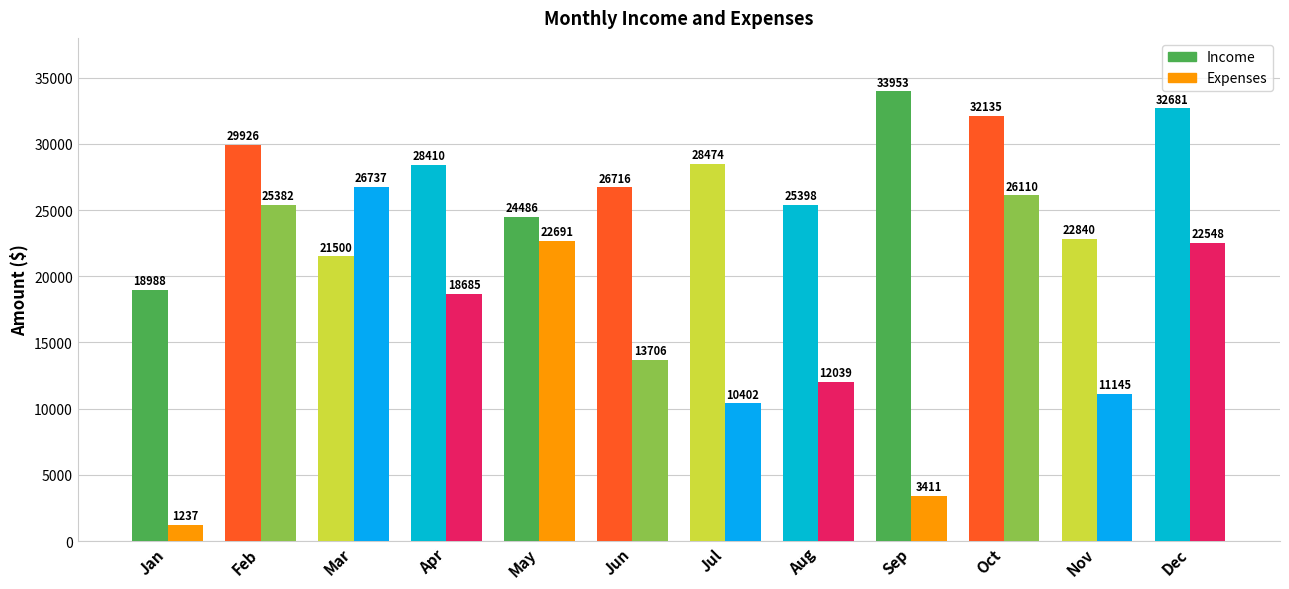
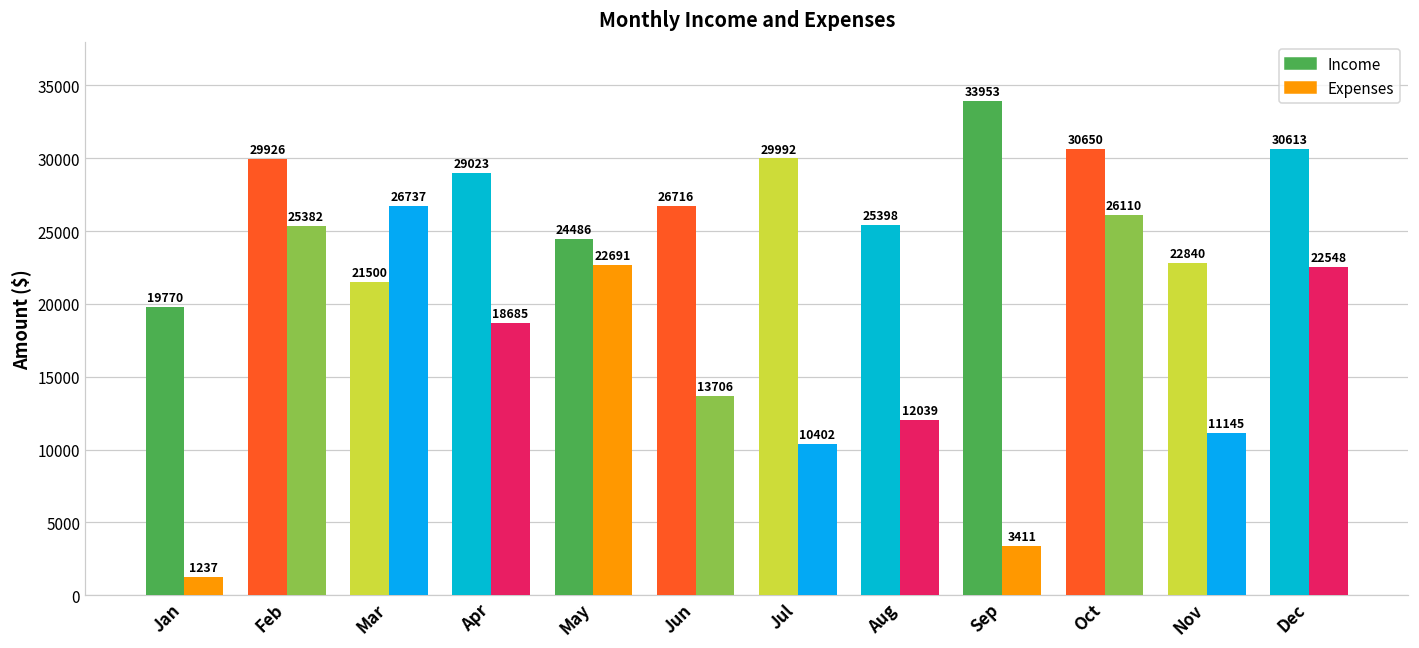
  {
    "Income": {
-     "Jan": 18988,
+     "Jan": 19770,
      "Feb": 29926,
      "Mar": 21500,
-     "Apr": 28410,
+     "Apr": 29023,
      "May": 24486,
      "Jun": 26716,
-     "Jul": 28474,
+     "Jul": 29992,
      "Aug": 25398,
      "Sep": 33953,
-     "Oct": 32135,
+     "Oct": 30650,
      "Nov": 22840,
-     "Dec": 32681
+     "Dec": 30613
    },
    "Expenses": {
      "Jan": 1237,
      "Feb": 25382,
      "Mar": 26737,
      "Apr": 18685,
      "May": 22691,
      "Jun": 13706,
      "Jul": 10402,
      "Aug": 12039,
      "Sep": 3411,
      "Oct": 26110,
      "Nov": 11145,
      "Dec": 22548
    }
  }
